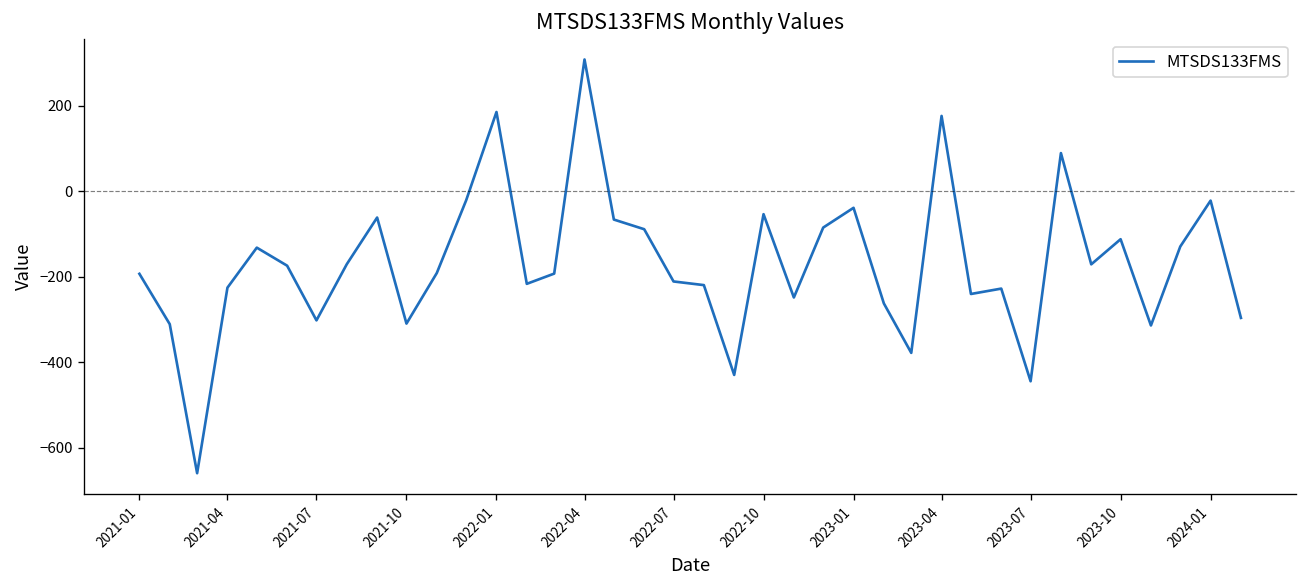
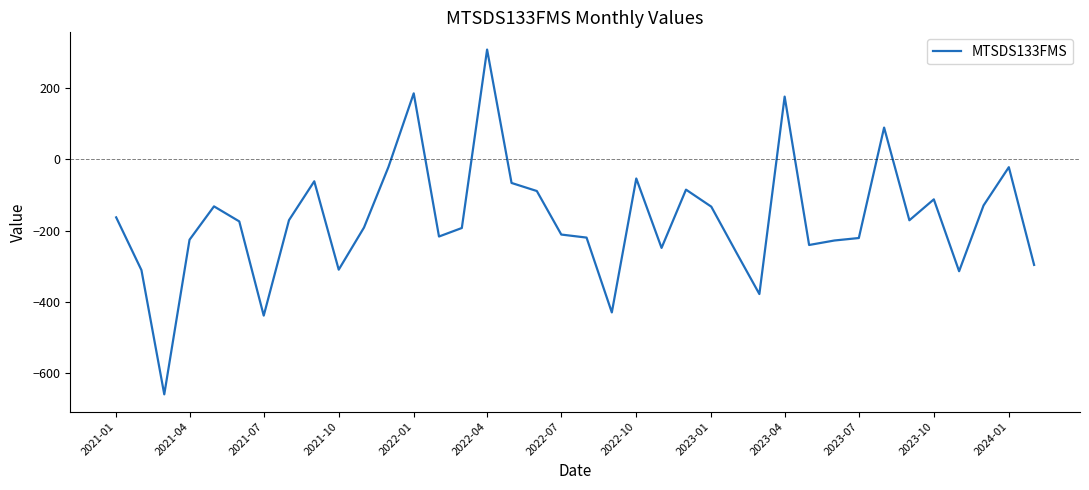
  {
-   "2021-01": -190,
+   "2021-01": -160,
    "2021-04": -230,
-   "2021-07": -300,
+   "2021-07": -440,
    "2021-10": -310,
    "2022-01": 190,
    "2022-04": 310,
    "2022-07": -210,
    "2022-10": -50,
-   "2023-01": -40,
+   "2023-01": -130,
    "2023-04": 180,
-   "2023-07": -440,
+   "2023-07": -220,
    "2023-10": -110,
    "2024-01": -20
  }
